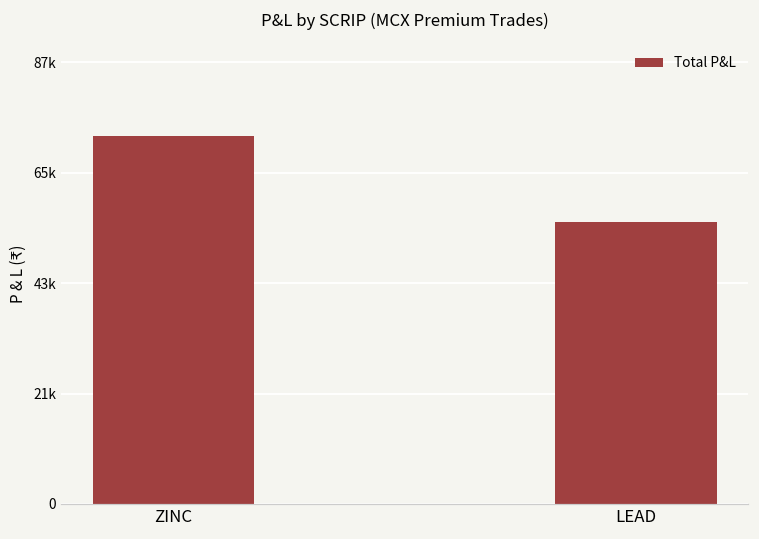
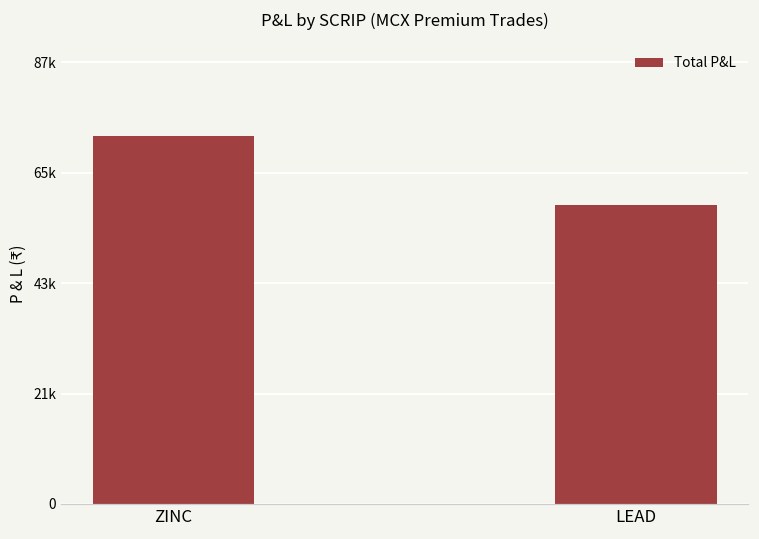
  {
    "ZINC": 73000,
-   "LEAD": 56000
+   "LEAD": 59000
  }
